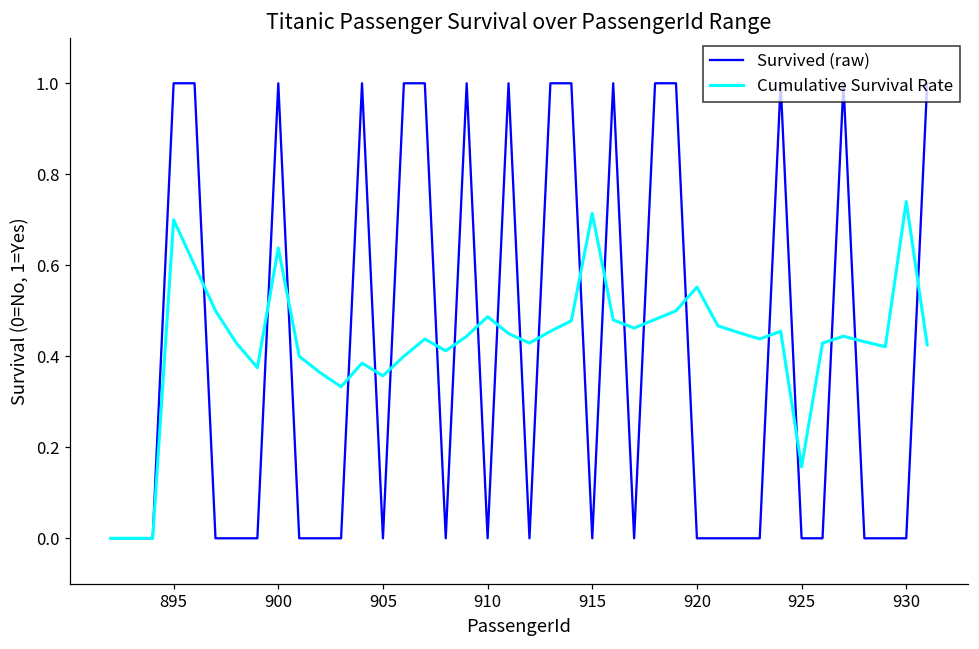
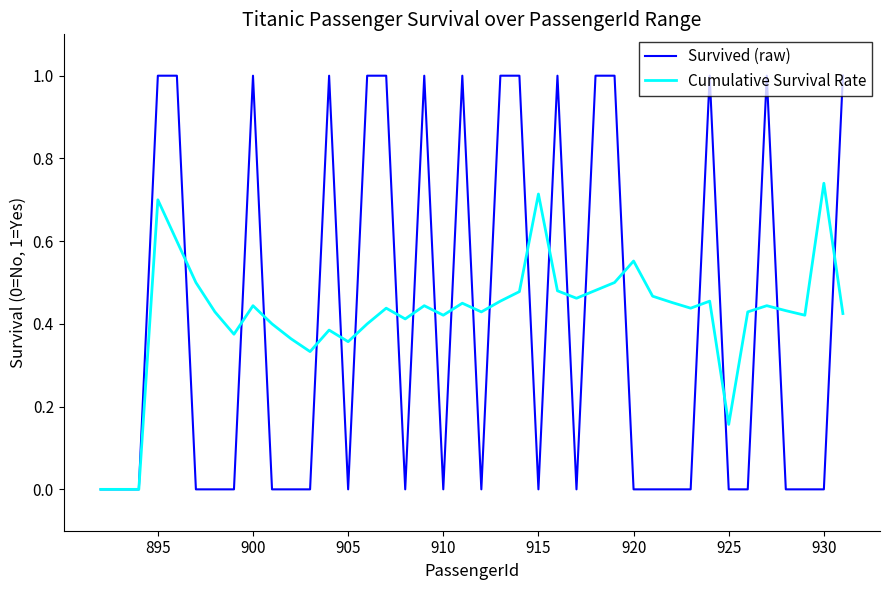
  {
    "Survived (raw)": {
      "895": 1.00,
      "900": 1.00,
      "905": 0.00,
      "910": 0.00,
      "915": 0.00,
      "920": 0.00,
      "925": 0.00,
      "930": 0.00
    },
    "Cumulative Survival Rate": {
      "895": 0.70,
-     "900": 0.64,
+     "900": 0.44,
      "905": 0.36,
-     "910": 0.49,
+     "910": 0.42,
      "915": 0.71,
      "920": 0.55,
      "925": 0.16,
      "930": 0.74
    }
  }
